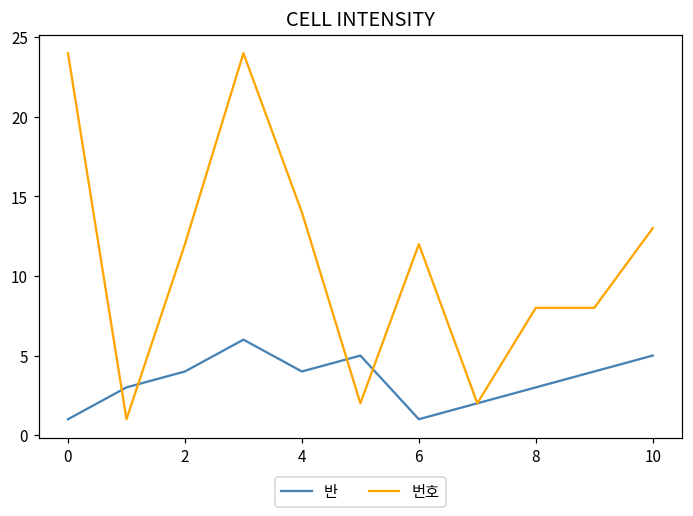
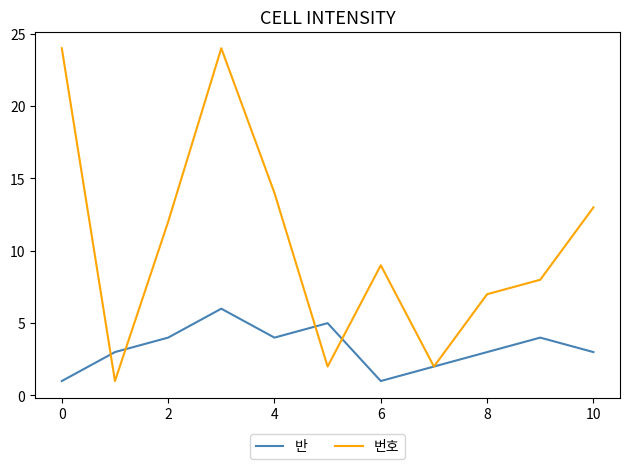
  {
    "반": {
      "0": 1,
      "2": 4,
      "4": 4,
      "6": 1,
      "8": 3,
-     "10": 5
+     "10": 3
    },
    "번호": {
      "0": 24,
      "2": 12,
      "4": 14,
-     "6": 12,
-     "8": 8,
+     "6": 9,
+     "8": 7,
      "10": 13
    }
  }
